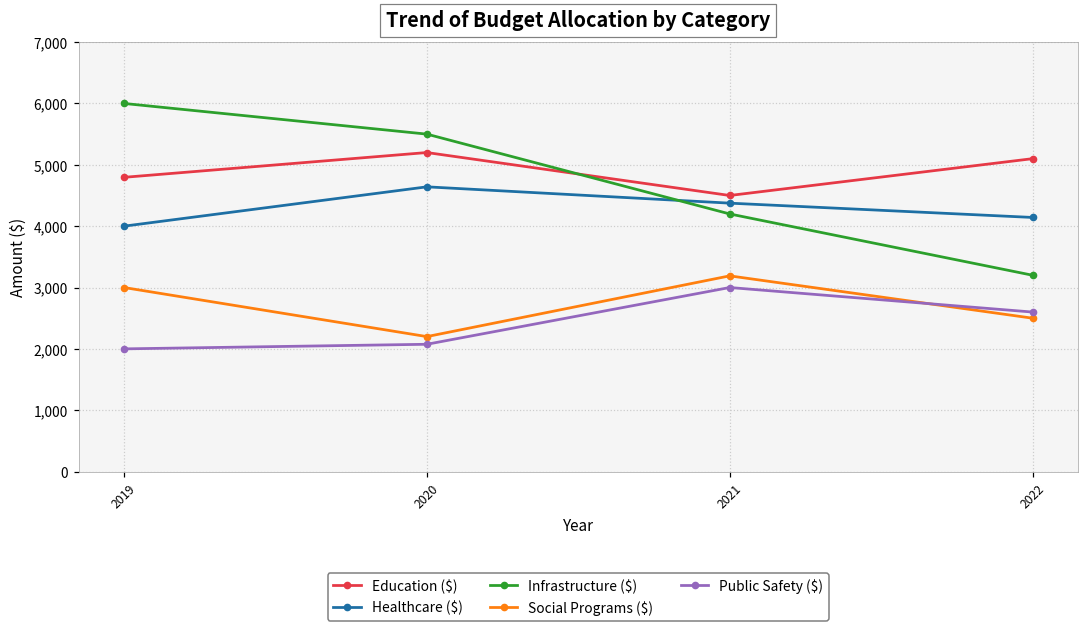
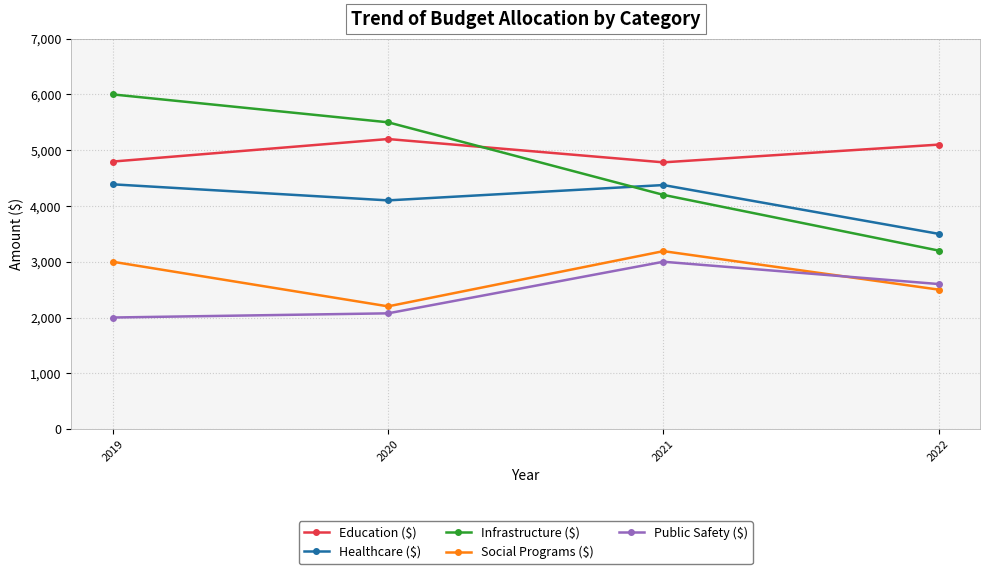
  {
    "Education ($)": {
      "2019": "4,800",
      "2020": "5,200",
-     "2021": "4,500",
+     "2021": "4,800",
      "2022": "5,100"
    },
    "Healthcare ($)": {
-     "2019": "4,000",
-     "2020": "4,600",
+     "2019": "4,400",
+     "2020": "4,100",
      "2021": "4,400",
-     "2022": "4,100"
+     "2022": "3,500"
    },
    "Infrastructure ($)": {
      "2019": "6,000",
      "2020": "5,500",
      "2021": "4,200",
      "2022": "3,200"
    },
    "Social Programs ($)": {
      "2019": "3,000",
      "2020": "2,200",
      "2021": "3,200",
      "2022": "2,500"
    },
    "Public Safety ($)": {
      "2019": "2,000",
      "2020": "2,100",
      "2021": "3,000",
      "2022": "2,600"
    }
  }
